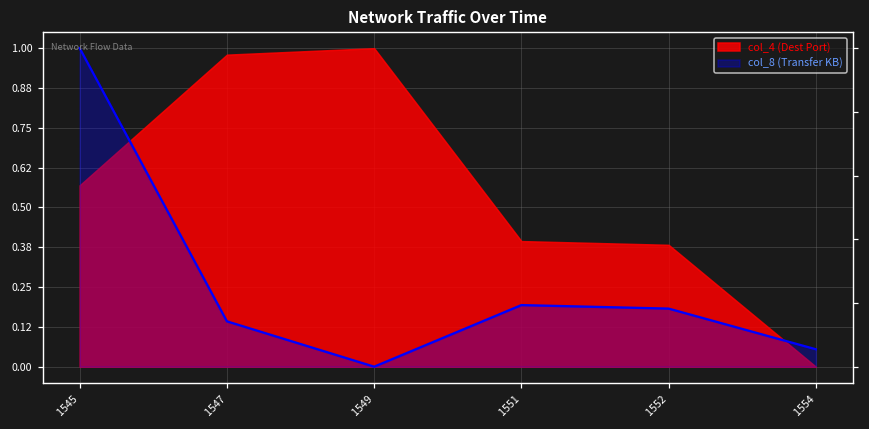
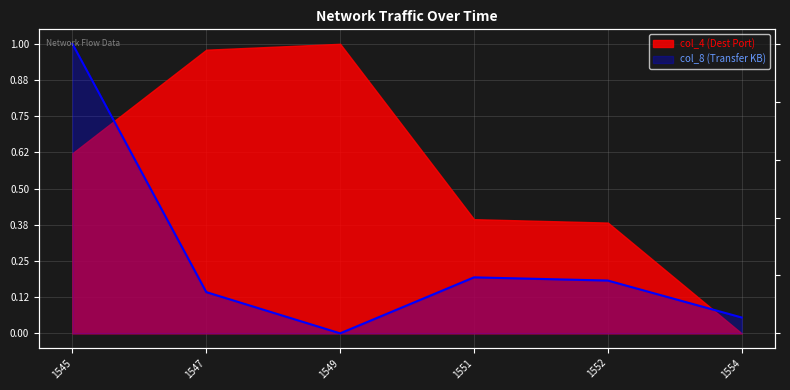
  {
    "col_4 (Dest Port)": {
-     "1545": 0.57,
+     "1545": 0.62,
      "1547": 0.98,
      "1549": 1.00,
      "1551": 0.39,
      "1552": 0.38,
      "1554": 0.00
    },
    "col_8 (Transfer KB)": {
      "1545": 1.00,
      "1547": 0.14,
      "1549": 0.00,
      "1551": 0.19,
      "1552": 0.18,
      "1554": 0.05
    }
  }
